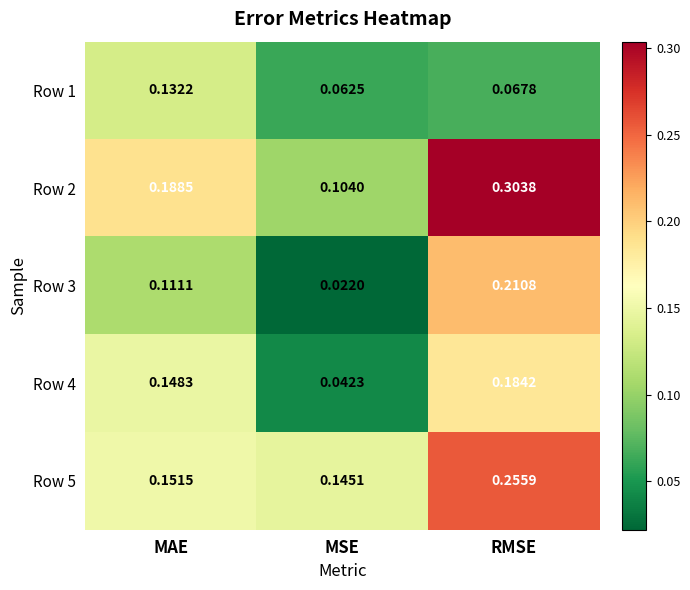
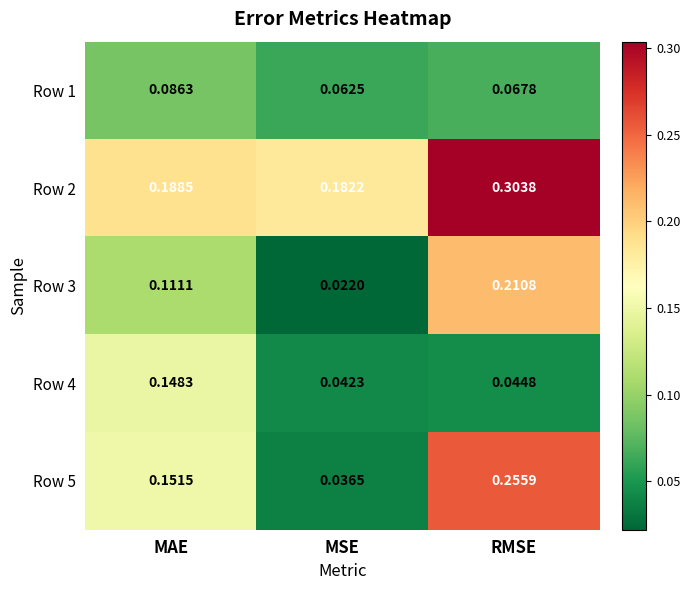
  {
    "Row 1": {
-     "MAE": 0.1322,
+     "MAE": 0.0863,
      "MSE": 0.0625,
      "RMSE": 0.0678
    },
    "Row 2": {
      "MAE": 0.1885,
-     "MSE": 0.1040,
+     "MSE": 0.1822,
      "RMSE": 0.3038
    },
    "Row 3": {
      "MAE": 0.1111,
      "MSE": 0.0220,
      "RMSE": 0.2108
    },
    "Row 4": {
      "MAE": 0.1483,
      "MSE": 0.0423,
-     "RMSE": 0.1842
+     "RMSE": 0.0448
    },
    "Row 5": {
      "MAE": 0.1515,
-     "MSE": 0.1451,
+     "MSE": 0.0365,
      "RMSE": 0.2559
    }
  }
